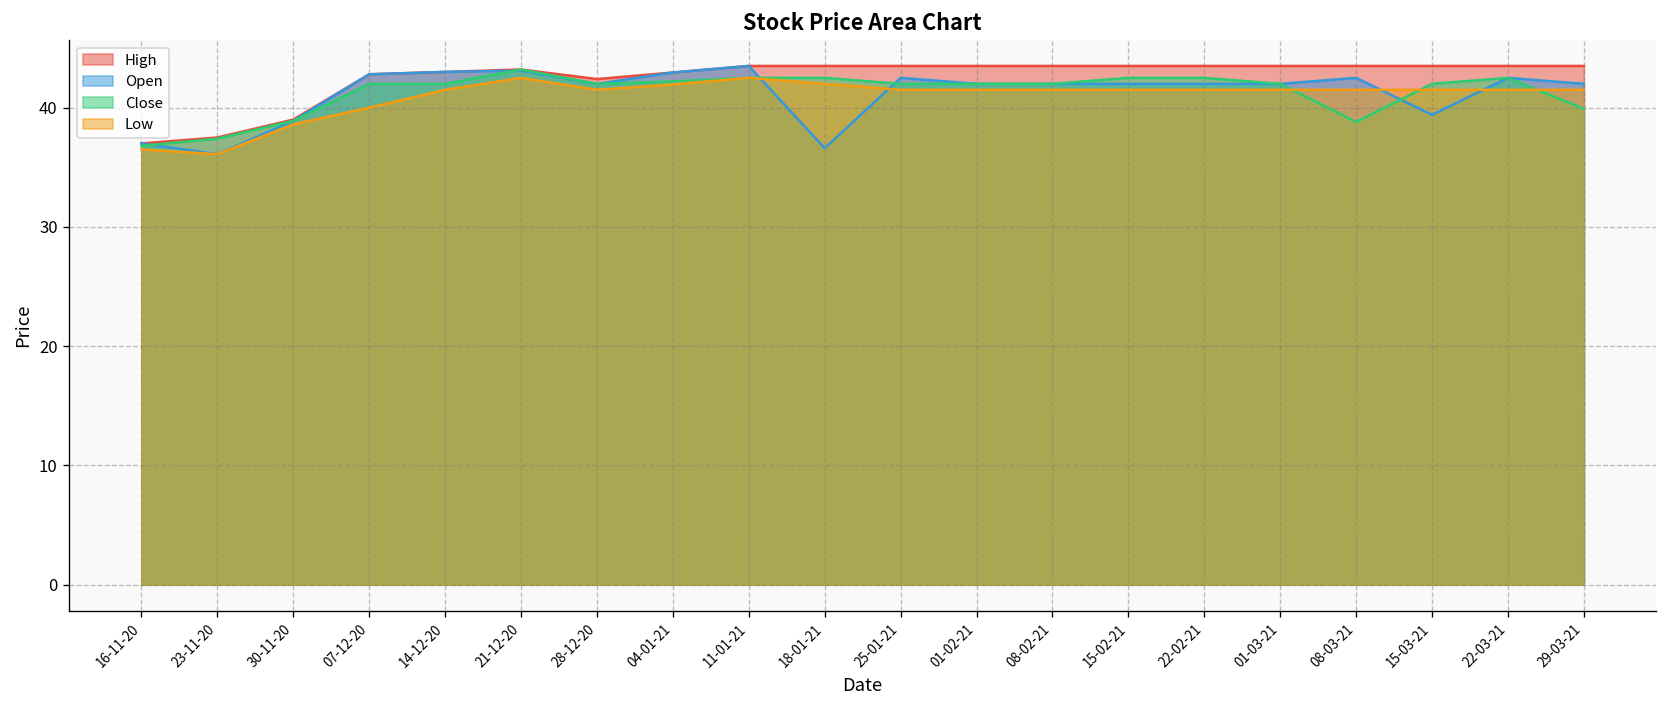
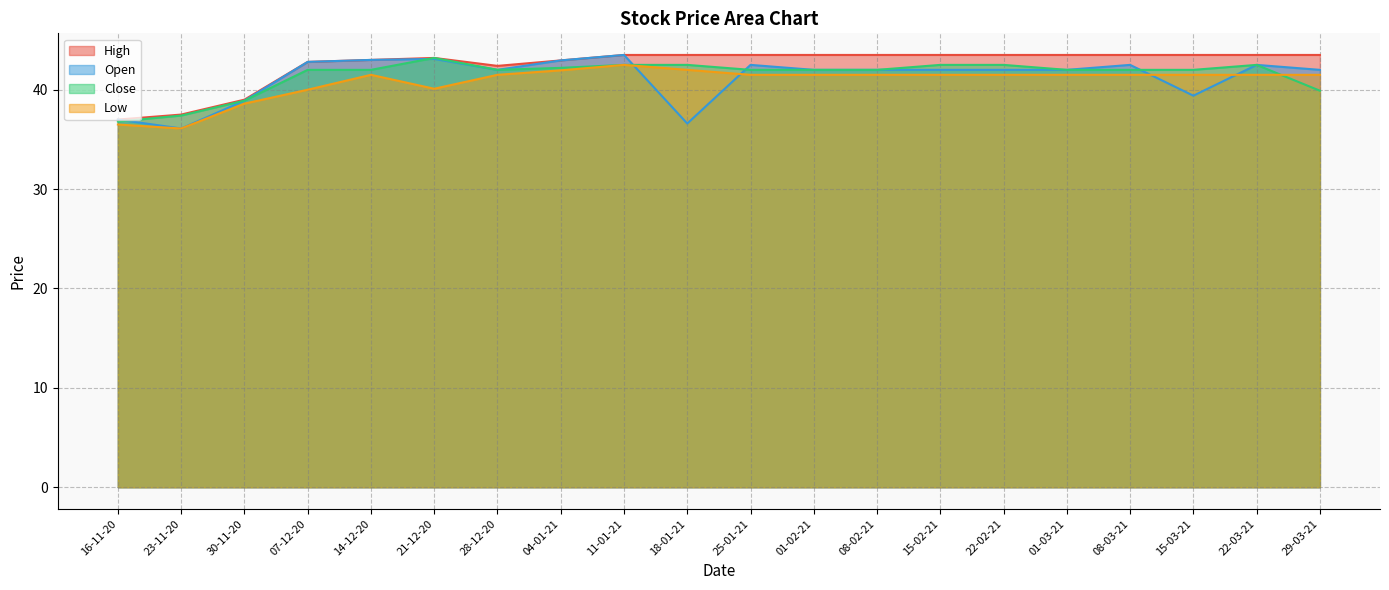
  {
    "High": {
      "28-12-20": 42,
      "18-01-21": 44,
      "25-01-21": 44,
      "01-02-21": 44,
      "08-02-21": 44,
      "15-02-21": 44,
      "22-02-21": 44,
      "01-03-21": 44,
      "08-03-21": 44,
      "15-03-21": 44,
      "22-03-21": 44,
      "29-03-21": 44
    },
    "Open": {
      "18-01-21": 37,
      "25-01-21": 43,
      "15-02-21": 42,
      "22-02-21": 42,
      "08-03-21": 43,
      "15-03-21": 39,
      "29-03-21": 42
    },
    "Close": {
      "07-12-20": 42,
      "14-12-20": 42,
      "18-01-21": 43,
      "25-01-21": 42,
      "15-02-21": 43,
      "22-02-21": 43,
-     "08-03-21": 39,
+     "08-03-21": 42,
      "15-03-21": 42,
      "29-03-21": 40
    },
    "Low": {
      "16-11-20": 37,
      "30-11-20": 39,
      "07-12-20": 40,
      "14-12-20": 42,
-     "21-12-20": 43,
+     "21-12-20": 40,
      "28-12-20": 42,
      "18-01-21": 42,
      "25-01-21": 42,
      "01-02-21": 42,
      "08-02-21": 42,
      "15-02-21": 42,
      "22-02-21": 42,
      "01-03-21": 42,
      "08-03-21": 42,
      "15-03-21": 42,
      "22-03-21": 42,
      "29-03-21": 42
    }
  }
